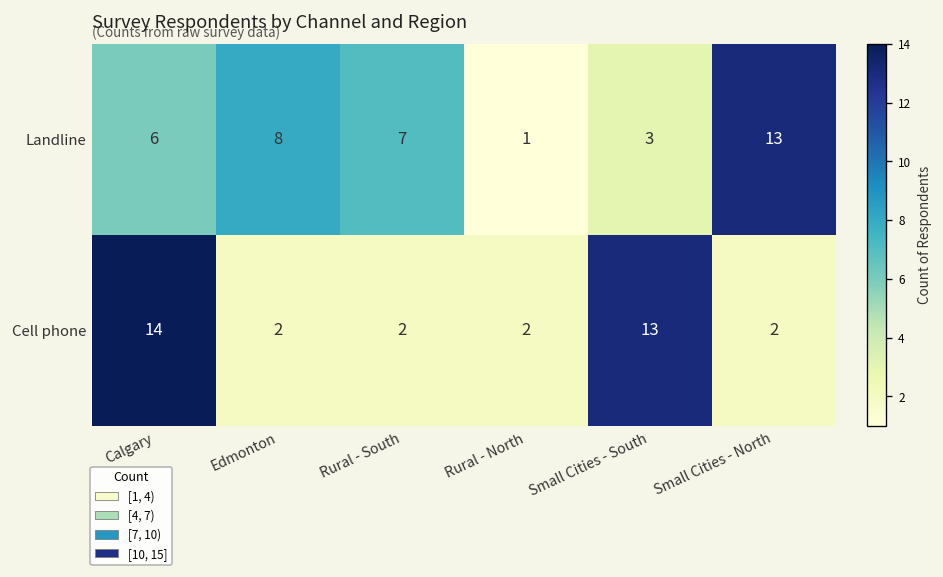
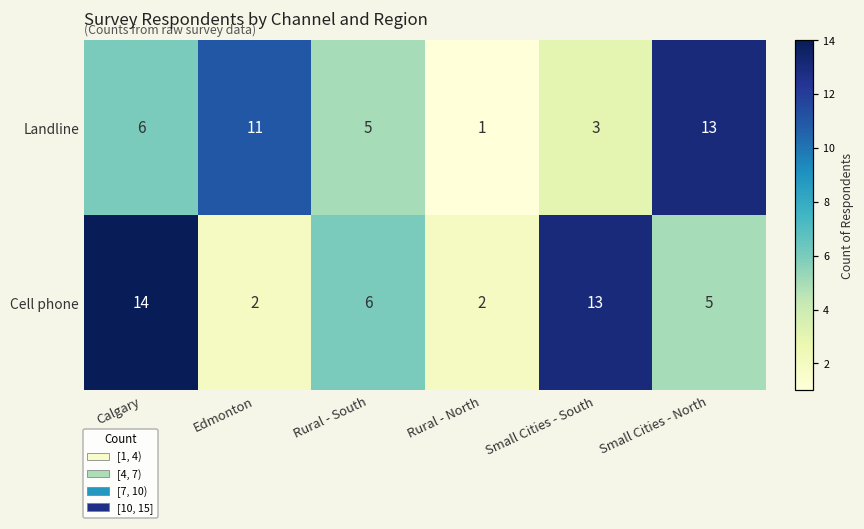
  {
    "Landline": {
      "Calgary": 6,
-     "Edmonton": 8,
-     "Rural - South": 7,
+     "Edmonton": 11,
+     "Rural - South": 5,
      "Rural - North": 1,
      "Small Cities - South": 3,
      "Small Cities - North": 13
    },
    "Cell phone": {
      "Calgary": 14,
      "Edmonton": 2,
-     "Rural - South": 2,
+     "Rural - South": 6,
      "Rural - North": 2,
      "Small Cities - South": 13,
-     "Small Cities - North": 2
+     "Small Cities - North": 5
    }
  }
